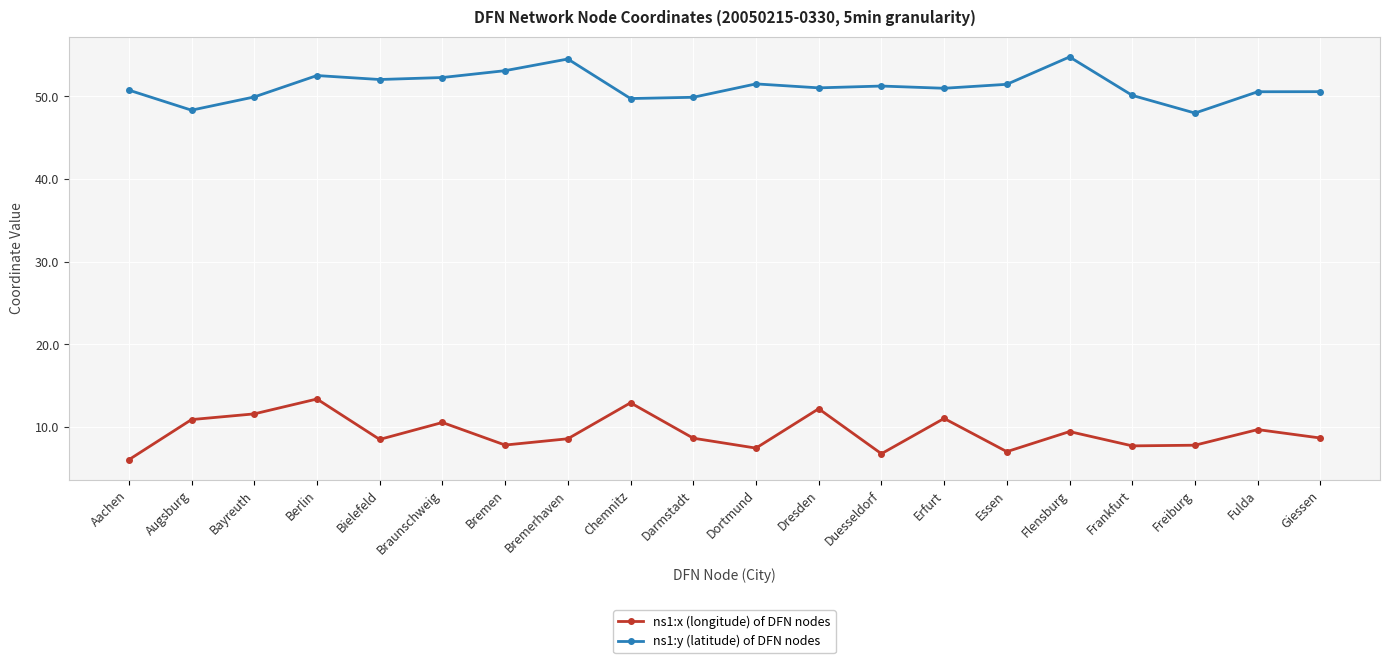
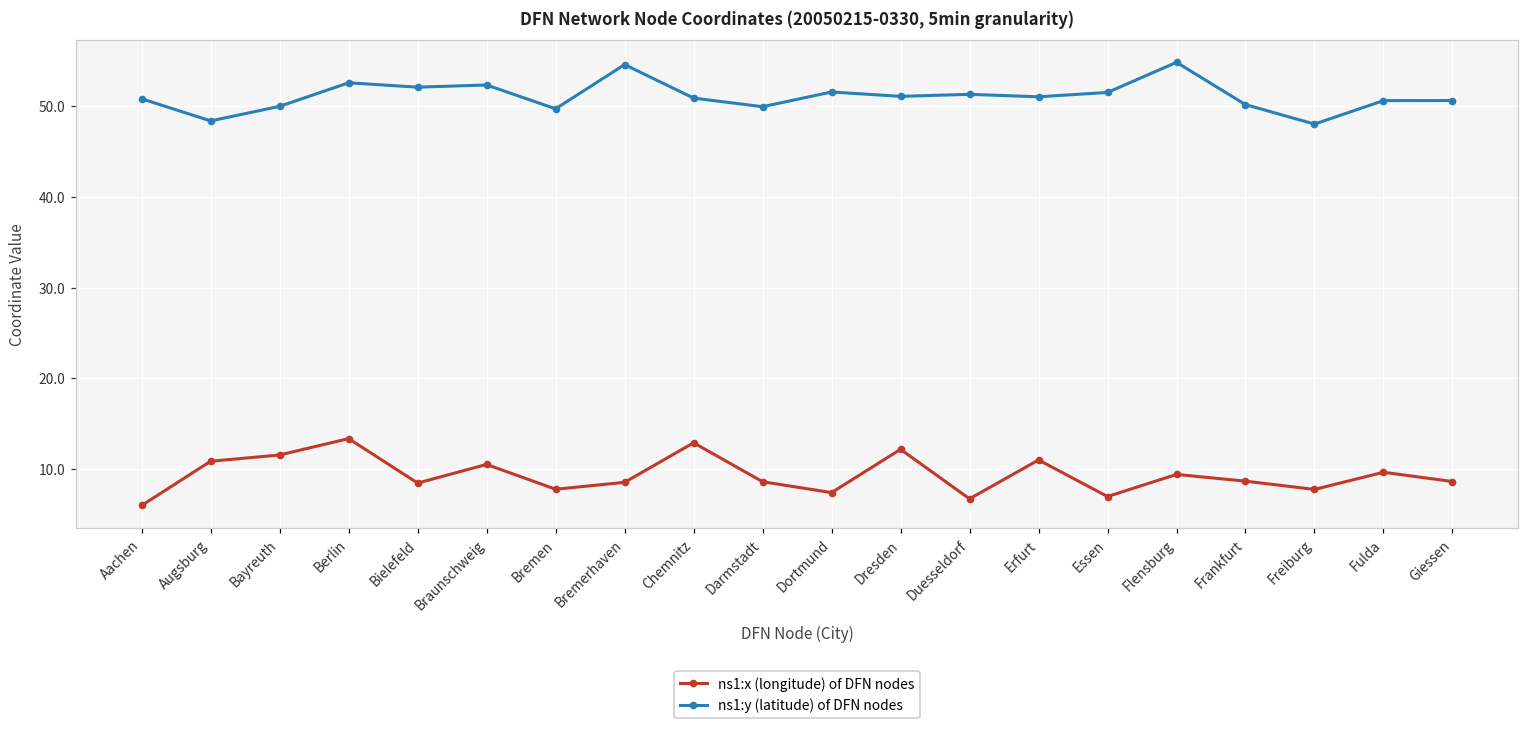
  {
    "ns1:x (longitude) of DFN nodes": {
      "Aachen": 6,
      "Augsburg": 11,
      "Bayreuth": 12,
      "Berlin": 13,
      "Bielefeld": 9,
      "Braunschweig": 11,
      "Bremen": 8,
      "Bremerhaven": 9,
      "Chemnitz": 13,
      "Darmstadt": 9,
      "Dortmund": 7,
      "Dresden": 12,
      "Duesseldorf": 7,
      "Erfurt": 11,
      "Essen": 7,
      "Flensburg": 9,
-     "Frankfurt": 8,
+     "Frankfurt": 9,
      "Freiburg": 8,
      "Fulda": 10,
      "Giessen": 9
    },
    "ns1:y (latitude) of DFN nodes": {
      "Aachen": 51,
      "Augsburg": 48,
      "Bayreuth": 50,
      "Berlin": 53,
      "Bielefeld": 52,
      "Braunschweig": 52,
-     "Bremen": 53,
+     "Bremen": 50,
      "Bremerhaven": 55,
-     "Chemnitz": 50,
+     "Chemnitz": 51,
      "Darmstadt": 50,
      "Dortmund": 52,
      "Dresden": 51,
      "Duesseldorf": 51,
      "Erfurt": 51,
      "Essen": 51,
      "Flensburg": 55,
      "Frankfurt": 50,
      "Freiburg": 48,
      "Fulda": 51,
      "Giessen": 51
    }
  }
